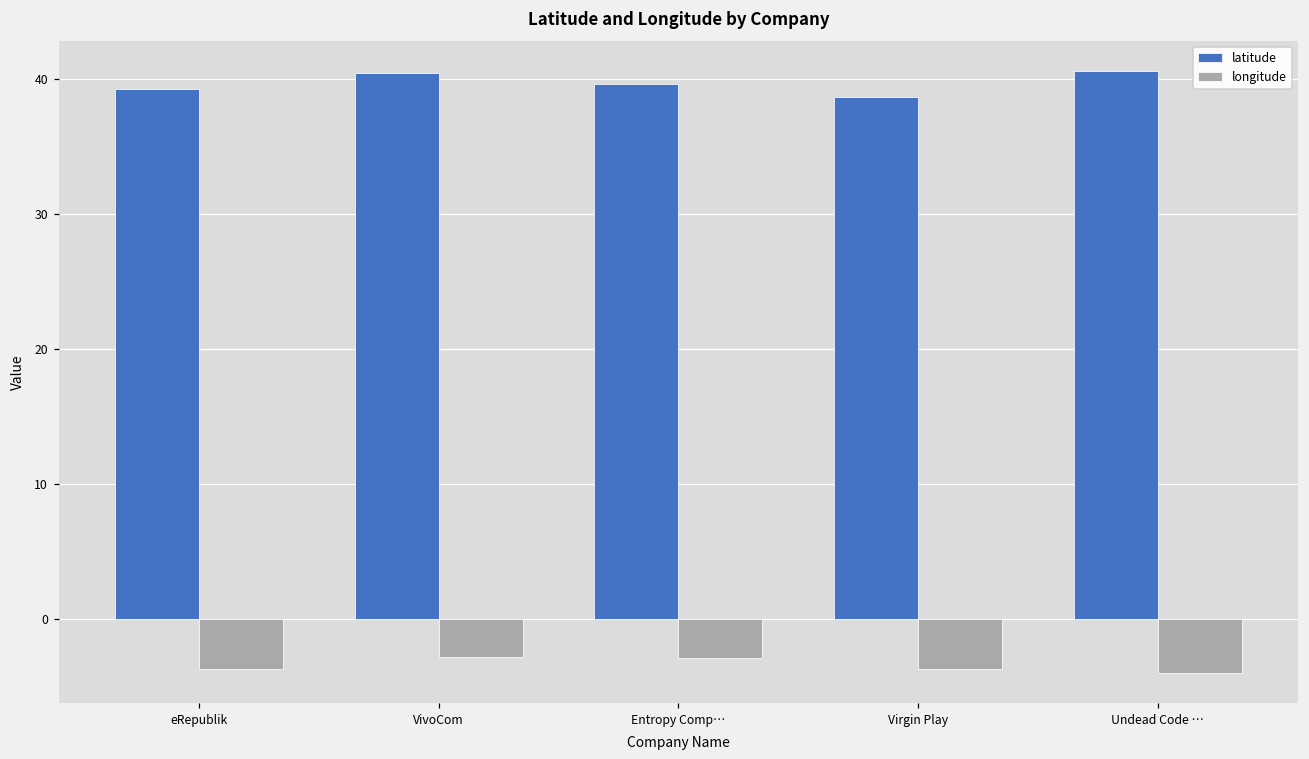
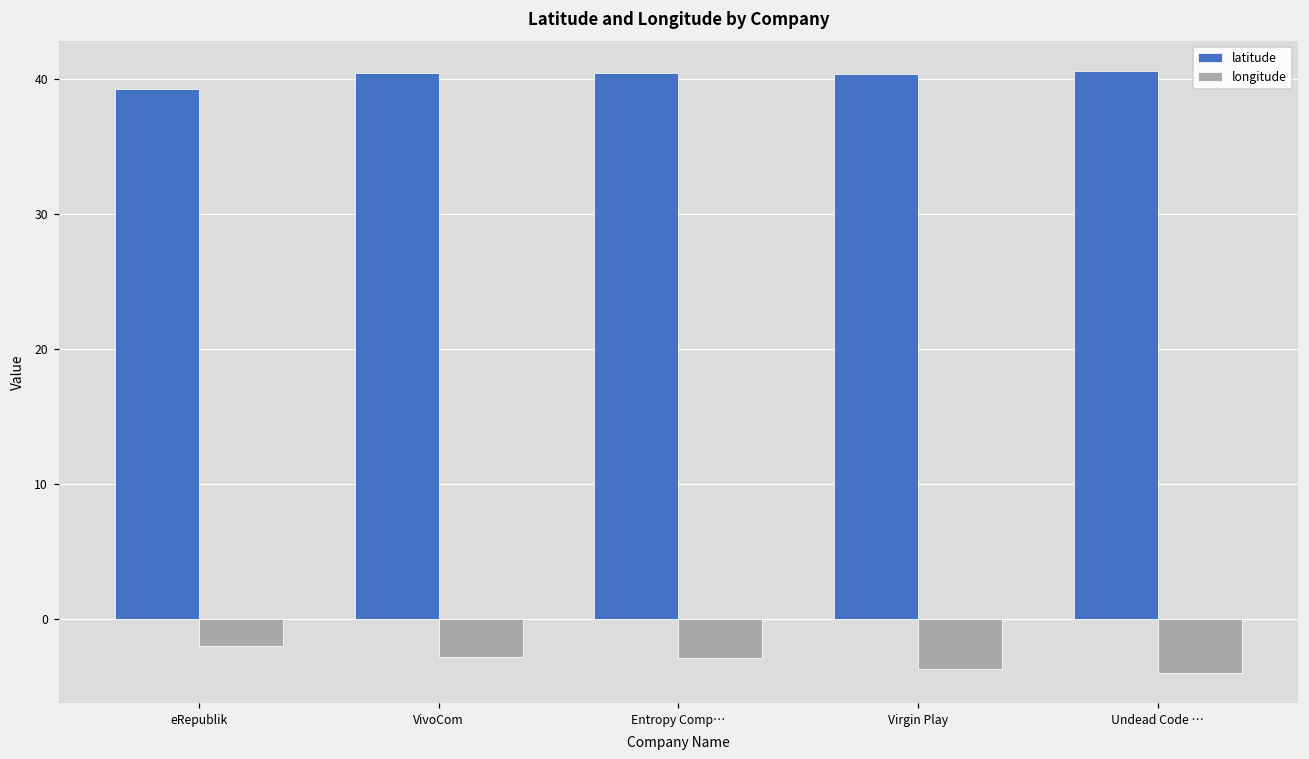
  {
    "latitude": {
      "eRepublik": 39.3,
      "VivoCom": 40.4,
-     "Entropy Comp…": 39.7,
-     "Virgin Play": 38.7,
+     "Entropy Comp…": 40.4,
+     "Virgin Play": 40.4,
      "Undead Code …": 40.6
    },
    "longitude": {
-     "eRepublik": -3.7,
+     "eRepublik": -2.0,
      "VivoCom": -2.8,
      "Entropy Comp…": -2.9,
      "Virgin Play": -3.7,
      "Undead Code …": -4.0
    }
  }
